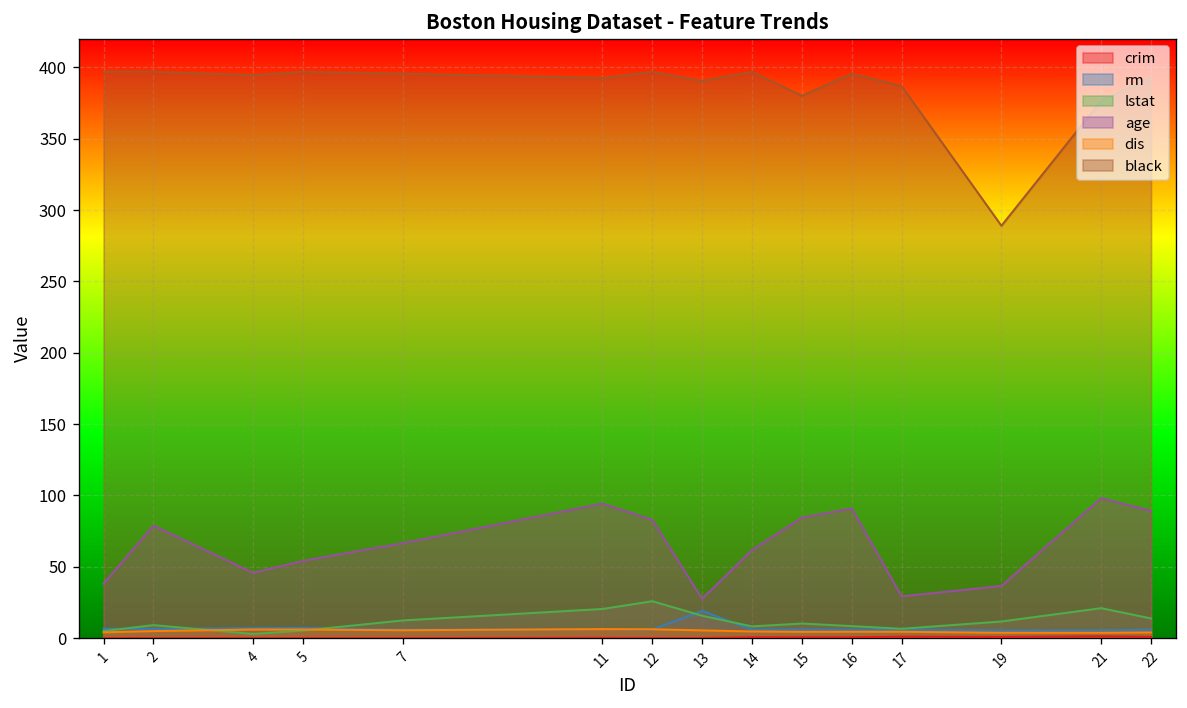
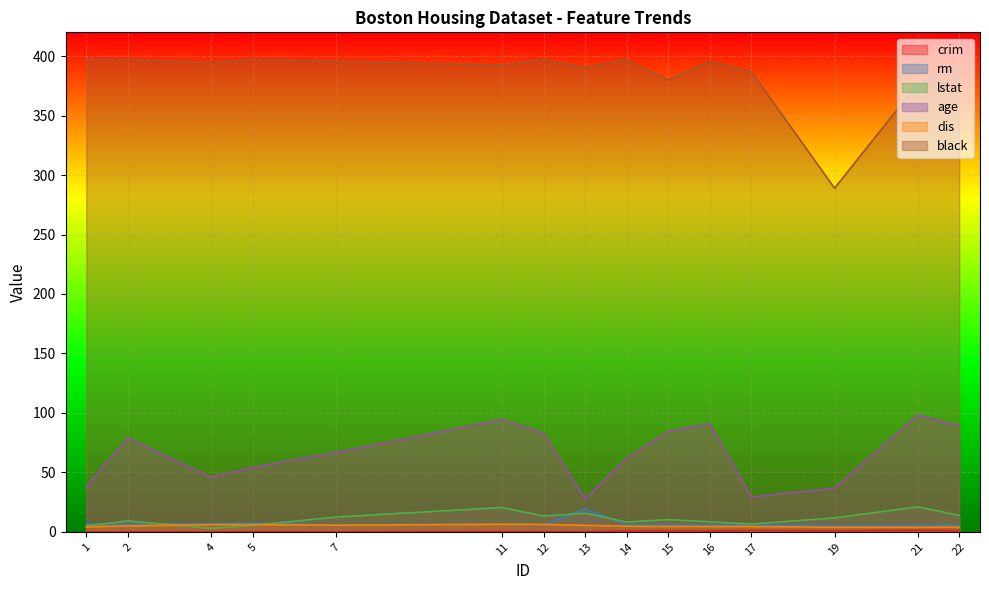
  {
    "rm": {
      "13": 19
    },
    "lstat": {
      "2": 9,
      "4": 3,
      "7": 12,
      "11": 20,
-     "12": 26,
+     "12": 13,
      "13": 16,
      "14": 8,
      "15": 10,
      "16": 8,
      "19": 12,
      "21": 21,
      "22": 14
    },
    "age": {
      "1": 38,
      "2": 79,
      "4": 46,
      "5": 54,
      "7": 67,
      "11": 94,
      "12": 83,
      "13": 28,
      "14": 62,
      "15": 85,
      "16": 91,
      "17": 29,
      "19": 37,
      "21": 98,
      "22": 89
    },
    "dis": {
      "13": 5
    }
  }
